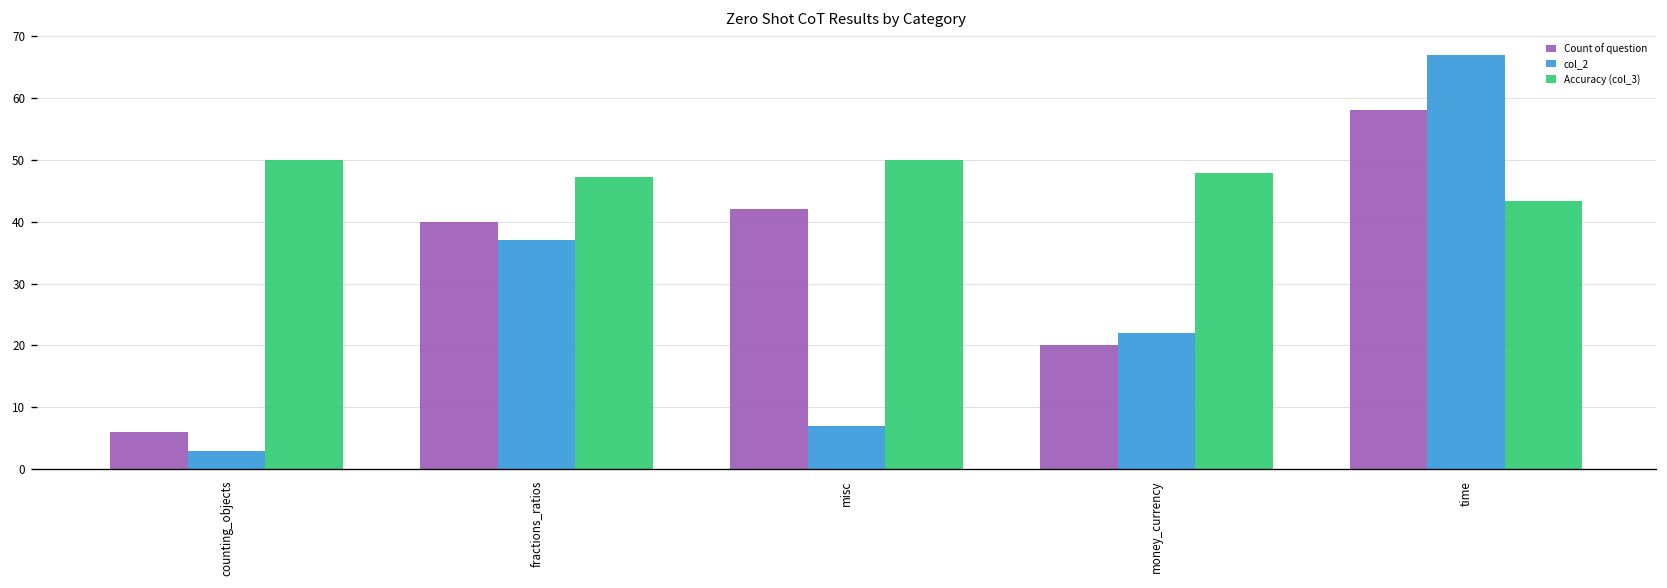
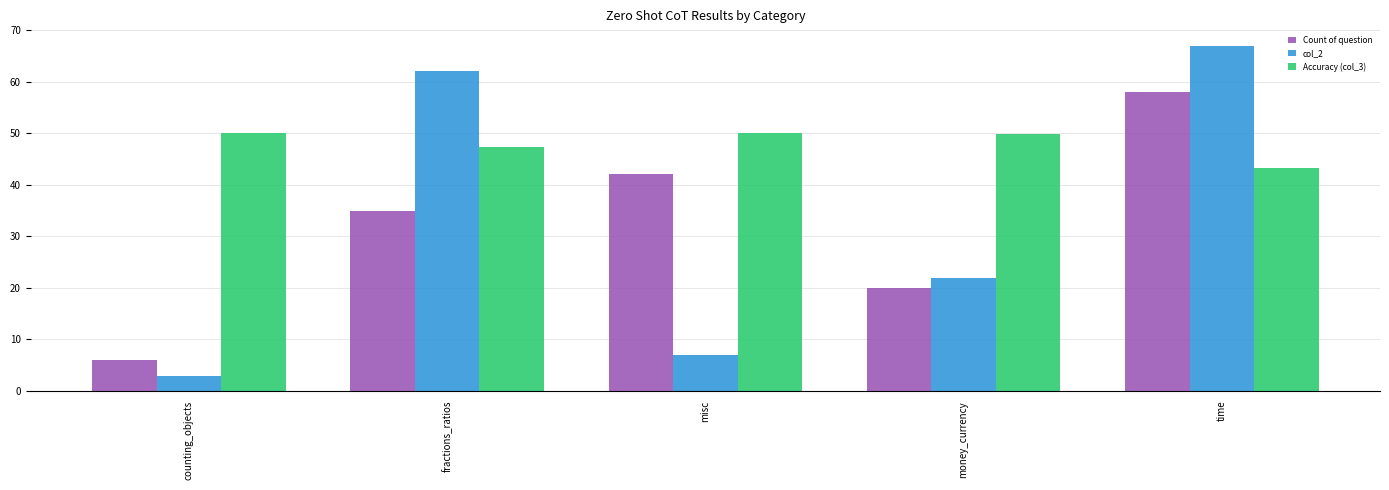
  {
    "Count of question": {
      "counting_objects": 6,
-     "fractions_ratios": 40,
+     "fractions_ratios": 35,
      "misc": 42,
      "money_currency": 20,
      "time": 58
    },
    "col_2": {
      "counting_objects": 3,
-     "fractions_ratios": 37,
+     "fractions_ratios": 62,
      "misc": 7,
      "money_currency": 22,
      "time": 67
    },
    "Accuracy (col_3)": {
      "counting_objects": 50,
      "fractions_ratios": 47,
      "misc": 50,
-     "money_currency": 48,
+     "money_currency": 50,
      "time": 43
    }
  }
